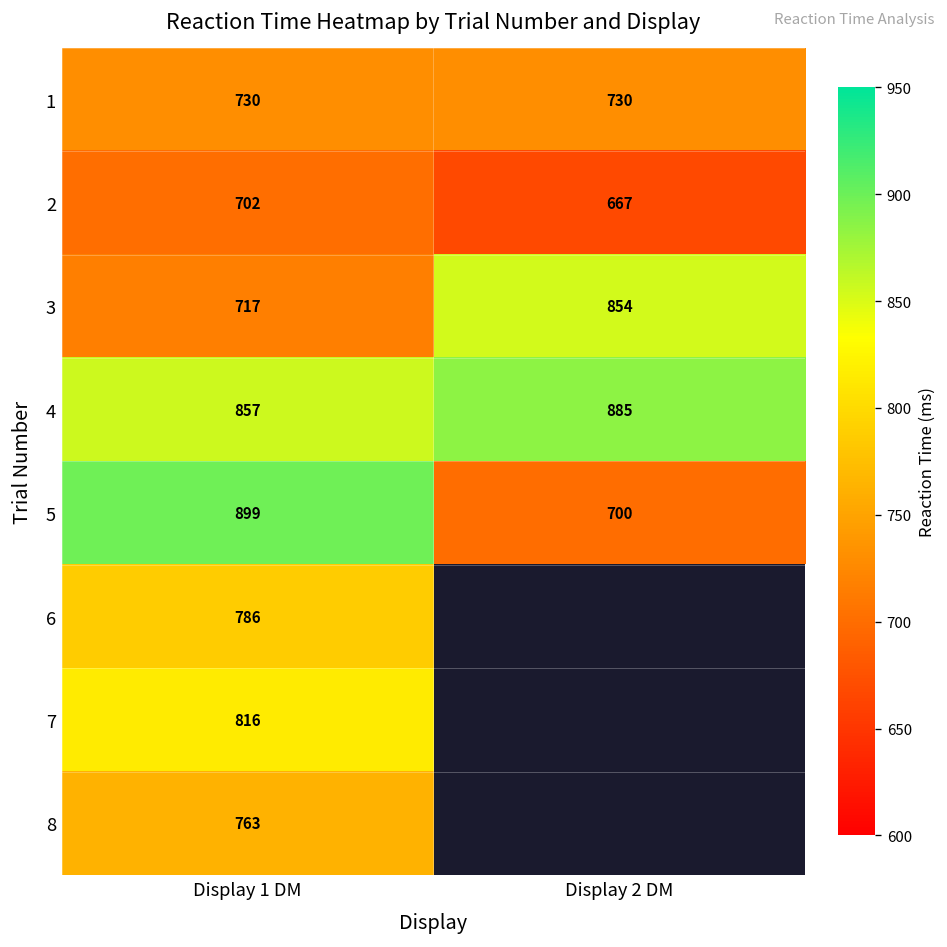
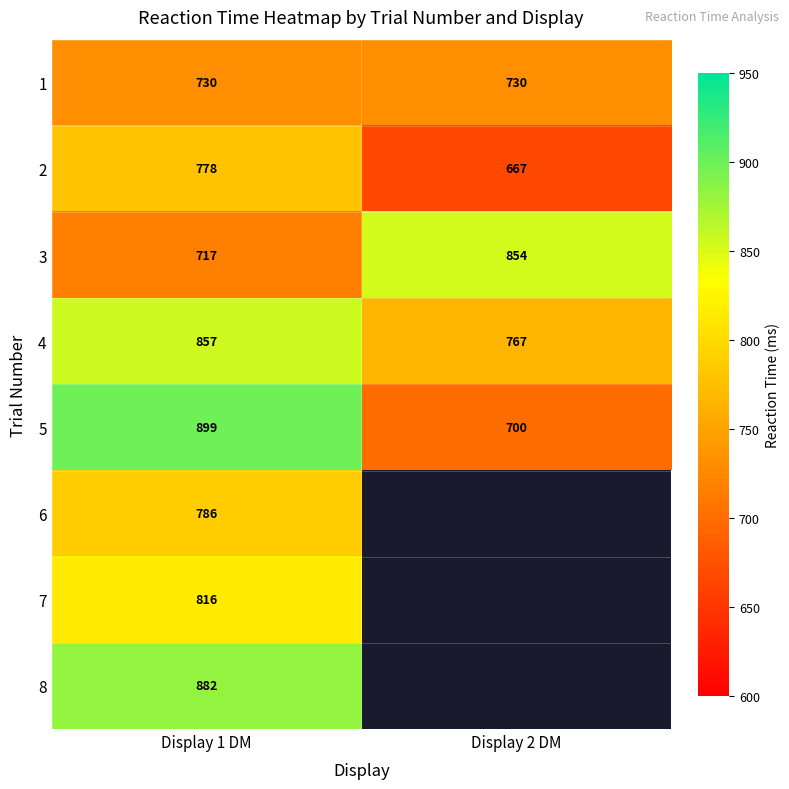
  {
    "1": {
      "Display 1 DM": 730,
      "Display 2 DM": 730
    },
    "2": {
-     "Display 1 DM": 702,
+     "Display 1 DM": 778,
      "Display 2 DM": 667
    },
    "3": {
      "Display 1 DM": 717,
      "Display 2 DM": 854
    },
    "4": {
      "Display 1 DM": 857,
-     "Display 2 DM": 885
+     "Display 2 DM": 767
    },
    "5": {
      "Display 1 DM": 899,
      "Display 2 DM": 700
    },
    "6": {
      "Display 1 DM": 786
    },
    "7": {
      "Display 1 DM": 816
    },
    "8": {
-     "Display 1 DM": 763
+     "Display 1 DM": 882
    }
  }
